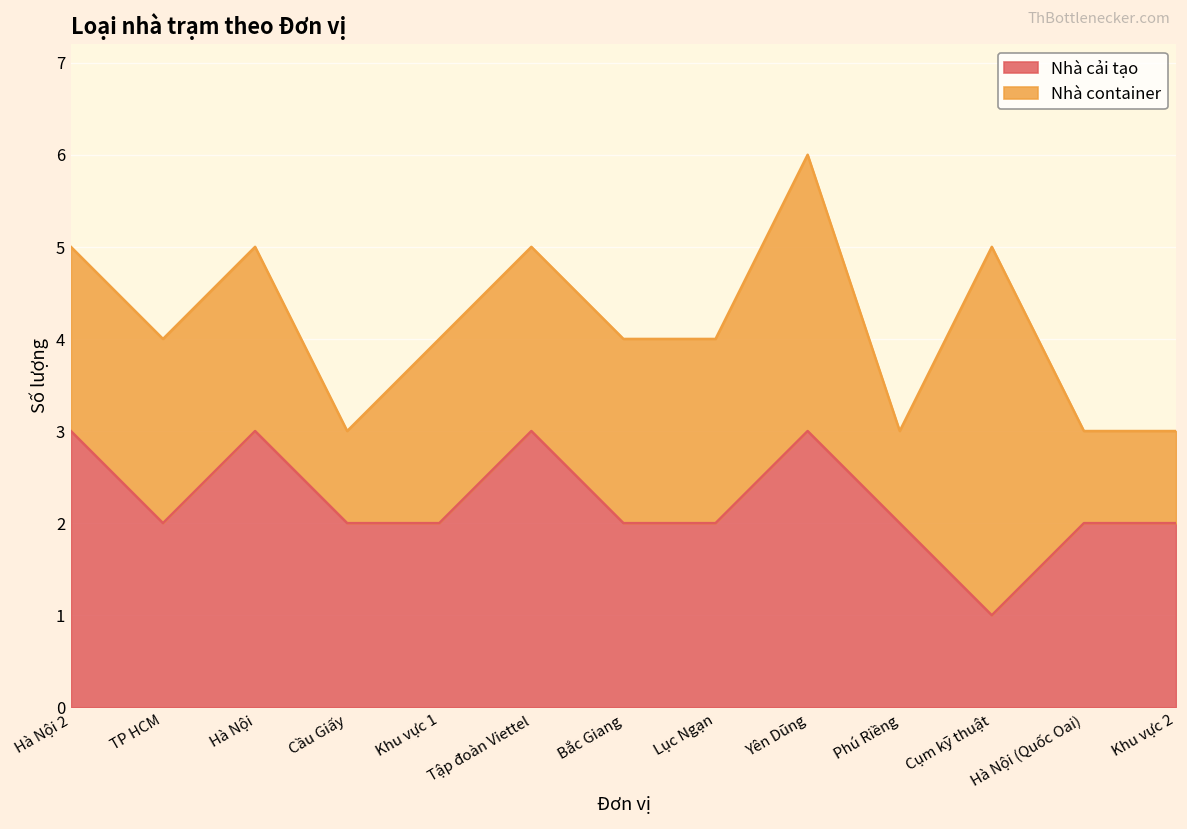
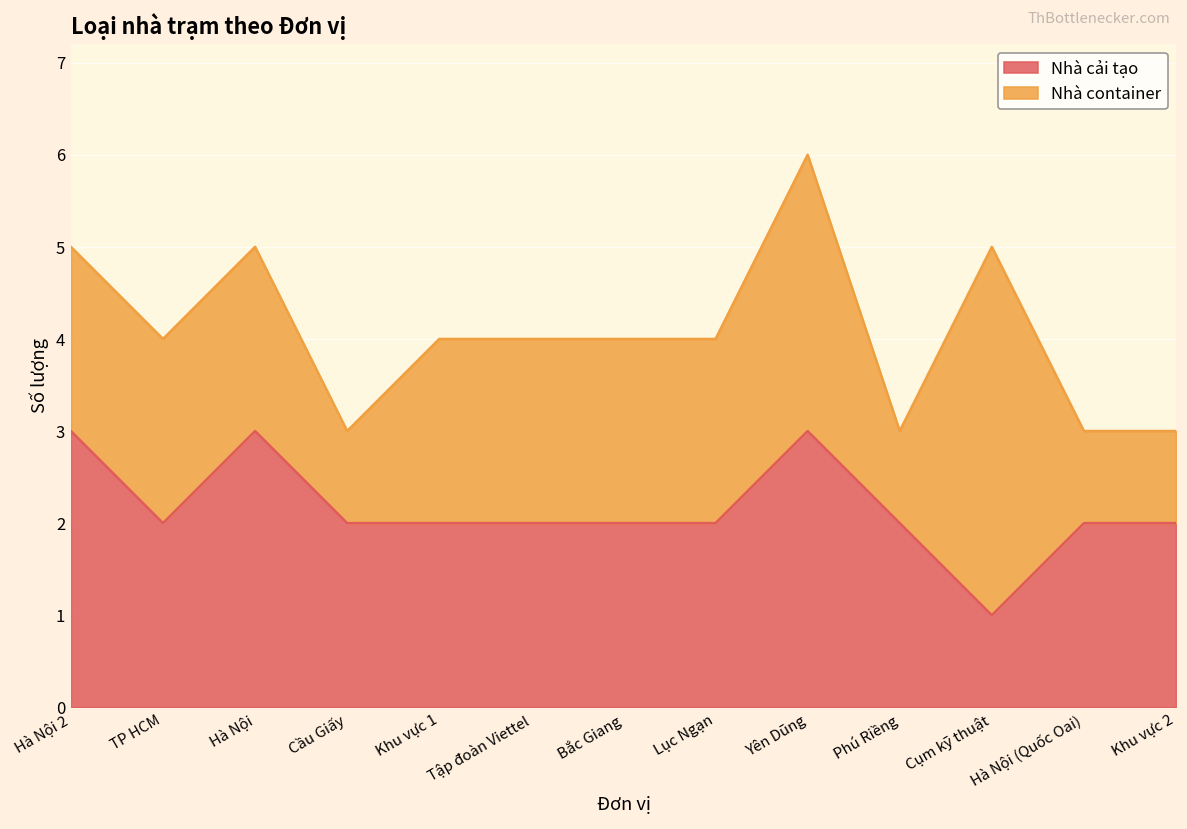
  {
    "Nhà cải tạo": {
      "Hà Nội 2": 3,
      "TP HCM": 2,
      "Hà Nội": 3,
      "Cầu Giấy": 2,
      "Khu vực 1": 2,
-     "Tập đoàn Viettel": 3,
+     "Tập đoàn Viettel": 2,
      "Bắc Giang": 2,
      "Lục Ngạn": 2,
      "Yên Dũng": 3,
      "Phú Riềng": 2,
      "Cụm kỹ thuật": 1,
      "Hà Nội (Quốc Oai)": 2,
      "Khu vực 2": 2
    },
    "Nhà container": {
      "Hà Nội 2": 2,
      "TP HCM": 2,
      "Hà Nội": 2,
      "Cầu Giấy": 1,
      "Khu vực 1": 2,
      "Tập đoàn Viettel": 2,
      "Bắc Giang": 2,
      "Lục Ngạn": 2,
      "Yên Dũng": 3,
      "Phú Riềng": 1,
      "Cụm kỹ thuật": 4,
      "Hà Nội (Quốc Oai)": 1,
      "Khu vực 2": 1
    }
  }
